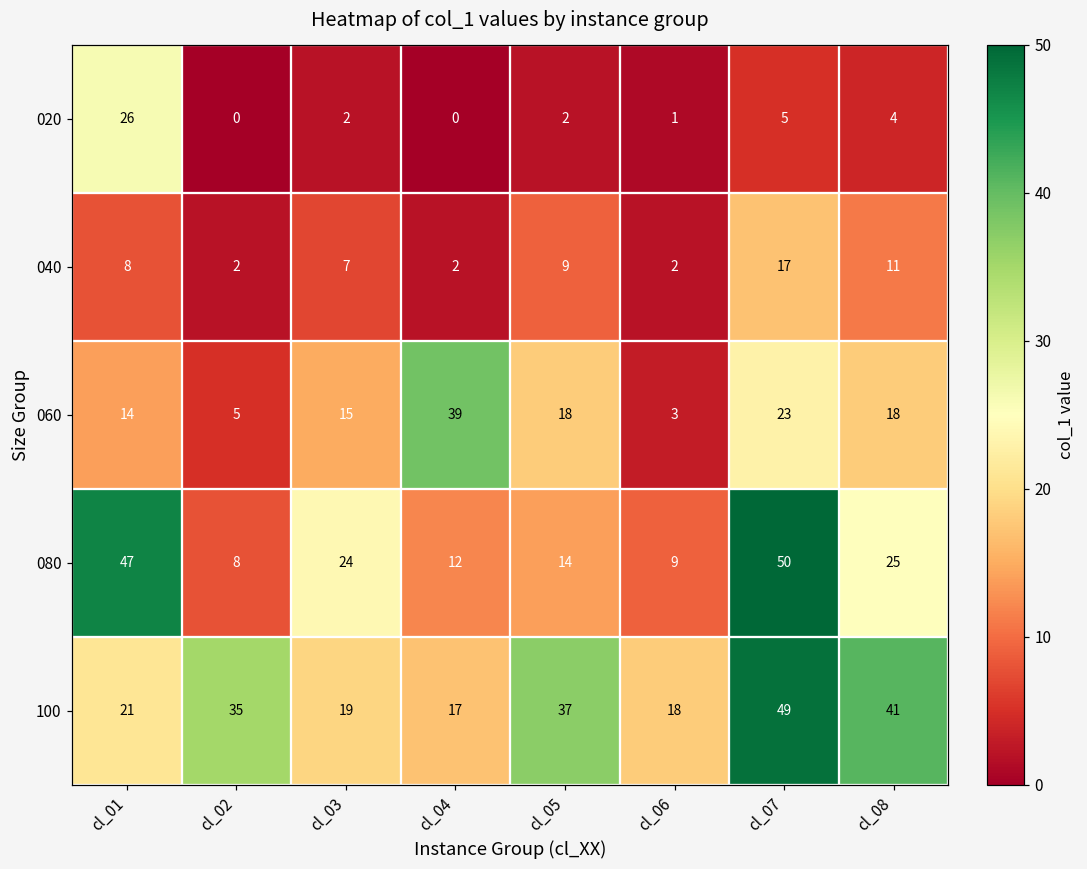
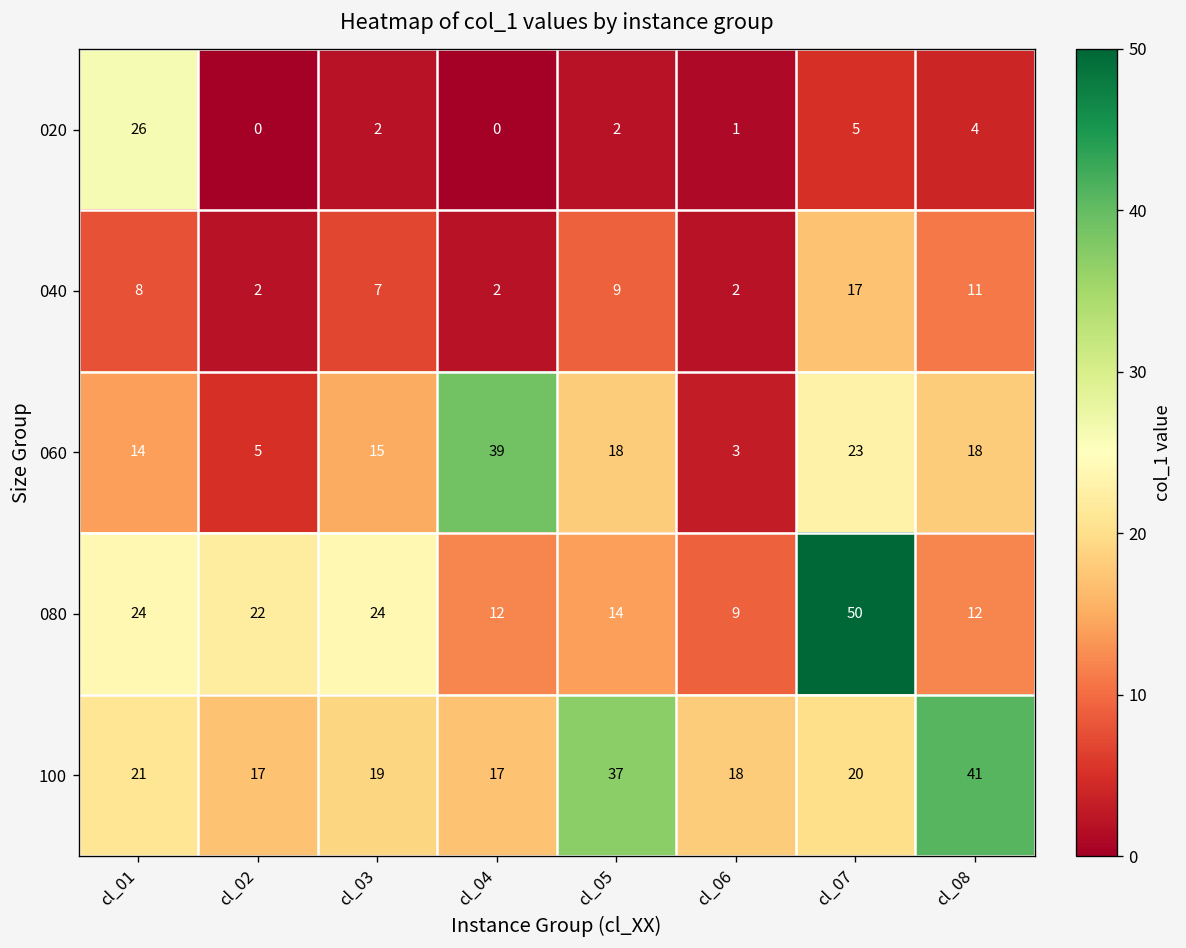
  {
    "020": {
      "cl_01": 26,
      "cl_02": 0,
      "cl_03": 2,
      "cl_04": 0,
      "cl_05": 2,
      "cl_06": 1,
      "cl_07": 5,
      "cl_08": 4
    },
    "040": {
      "cl_01": 8,
      "cl_02": 2,
      "cl_03": 7,
      "cl_04": 2,
      "cl_05": 9,
      "cl_06": 2,
      "cl_07": 17,
      "cl_08": 11
    },
    "060": {
      "cl_01": 14,
      "cl_02": 5,
      "cl_03": 15,
      "cl_04": 39,
      "cl_05": 18,
      "cl_06": 3,
      "cl_07": 23,
      "cl_08": 18
    },
    "080": {
-     "cl_01": 47,
-     "cl_02": 8,
+     "cl_01": 24,
+     "cl_02": 22,
      "cl_03": 24,
      "cl_04": 12,
      "cl_05": 14,
      "cl_06": 9,
      "cl_07": 50,
-     "cl_08": 25
+     "cl_08": 12
    },
    "100": {
      "cl_01": 21,
-     "cl_02": 35,
+     "cl_02": 17,
      "cl_03": 19,
      "cl_04": 17,
      "cl_05": 37,
      "cl_06": 18,
-     "cl_07": 49,
+     "cl_07": 20,
      "cl_08": 41
    }
  }
